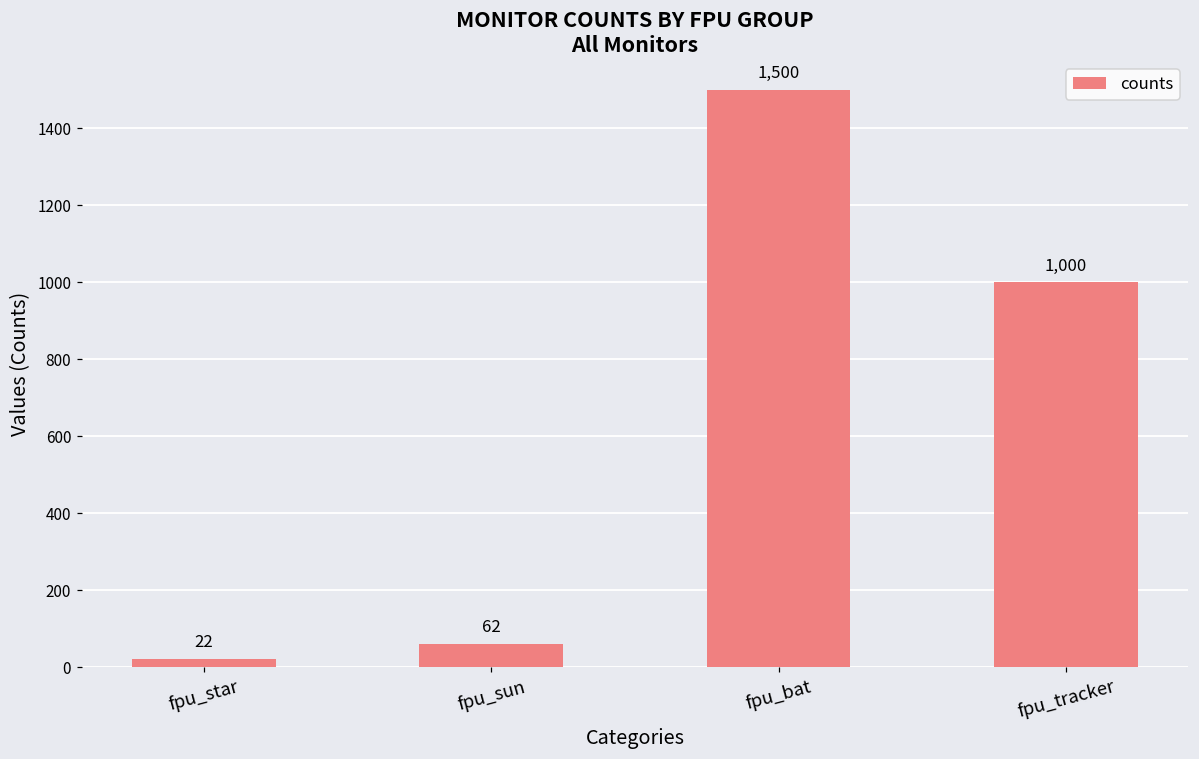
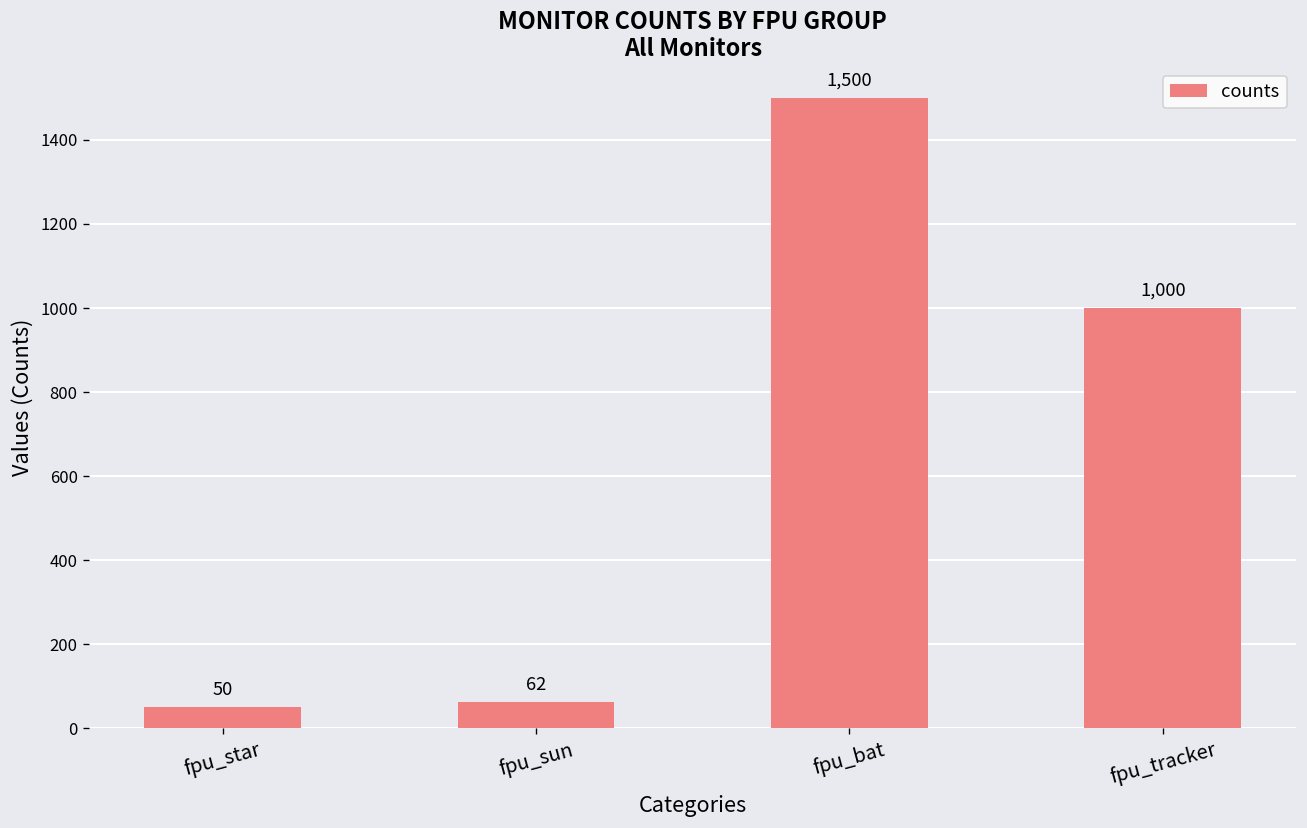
  {
-   "fpu_star": "22",
+   "fpu_star": "50",
    "fpu_sun": "62",
    "fpu_bat": "1,500",
    "fpu_tracker": "1,000"
  }
